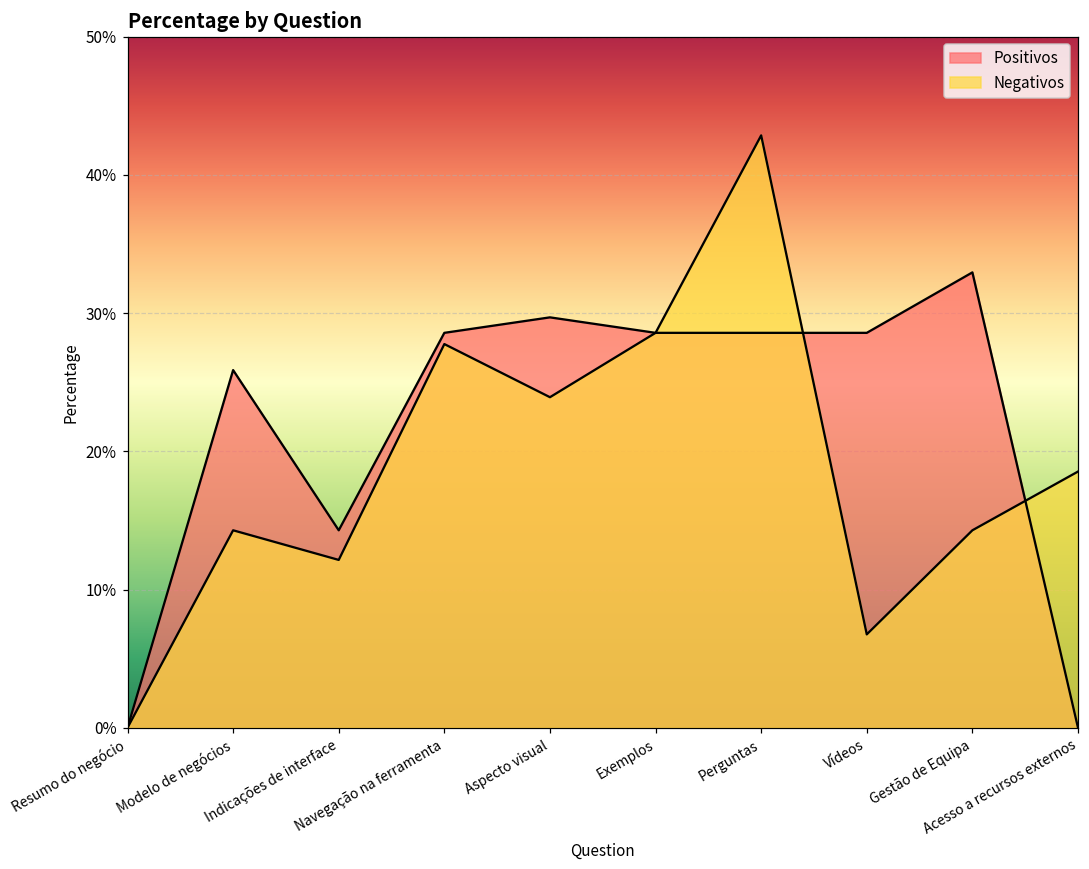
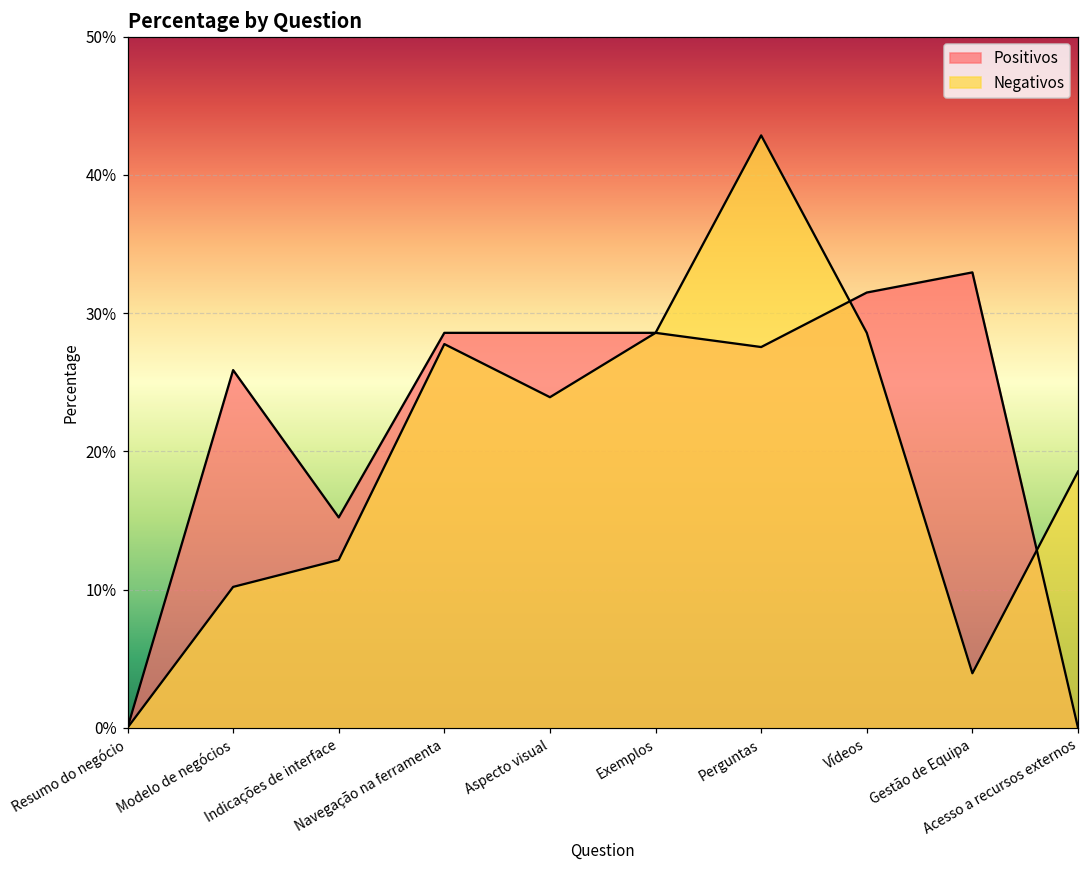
  {
    "Positivos": {
      "Modelo de negócios": "25.9%",
-     "Indicações de interface": "14.3%",
+     "Indicações de interface": "15.2%",
      "Navegação na ferramenta": "28.6%",
-     "Aspecto visual": "29.7%",
-     "Perguntas": "28.6%",
-     "Vídeos": "28.6%",
+     "Aspecto visual": "28.6%",
+     "Perguntas": "27.5%",
+     "Vídeos": "31.5%",
      "Gestão de Equipa": "32.9%",
      "Acesso a recursos externos": "0.0%"
    },
    "Negativos": {
-     "Modelo de negócios": "14.3%",
+     "Modelo de negócios": "10.2%",
      "Indicações de interface": "12.1%",
      "Navegação na ferramenta": "27.8%",
      "Aspecto visual": "23.9%",
      "Perguntas": "42.9%",
-     "Vídeos": "6.8%",
-     "Gestão de Equipa": "14.3%",
+     "Vídeos": "28.6%",
+     "Gestão de Equipa": "3.9%",
      "Acesso a recursos externos": "18.5%"
    }
  }
